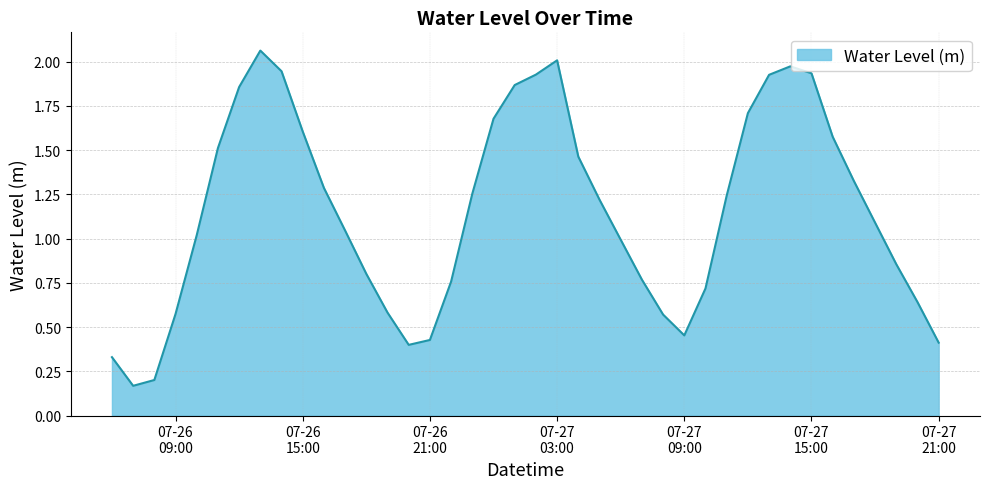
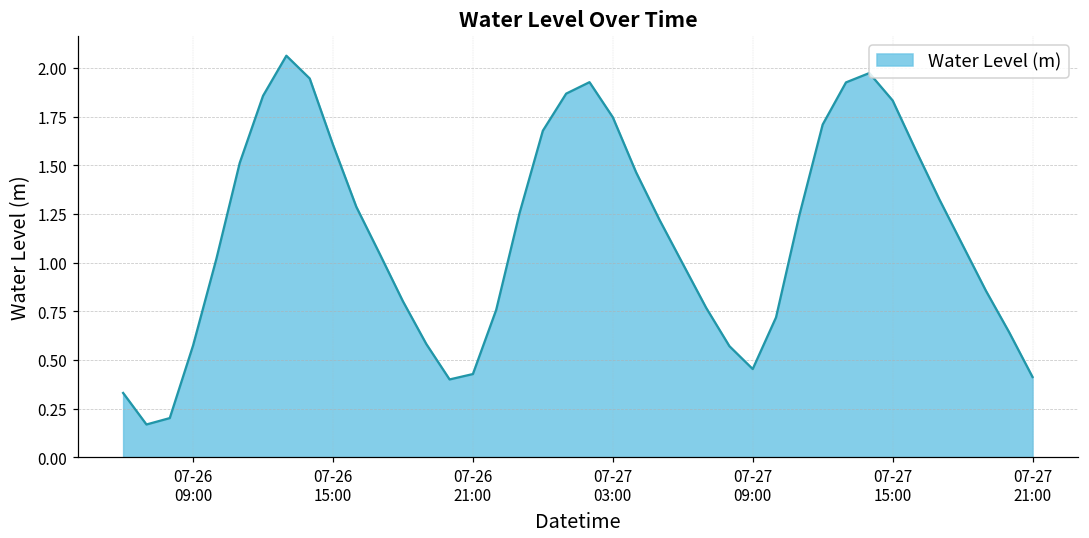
  {
    "07-26 09:00": 0.57,
    "07-26 15:00": 1.61,
    "07-26 21:00": 0.43,
-   "07-27 03:00": 2.01,
+   "07-27 03:00": 1.75,
    "07-27 09:00": 0.45,
-   "07-27 15:00": 1.93,
+   "07-27 15:00": 1.83,
    "07-27 21:00": 0.41
  }
